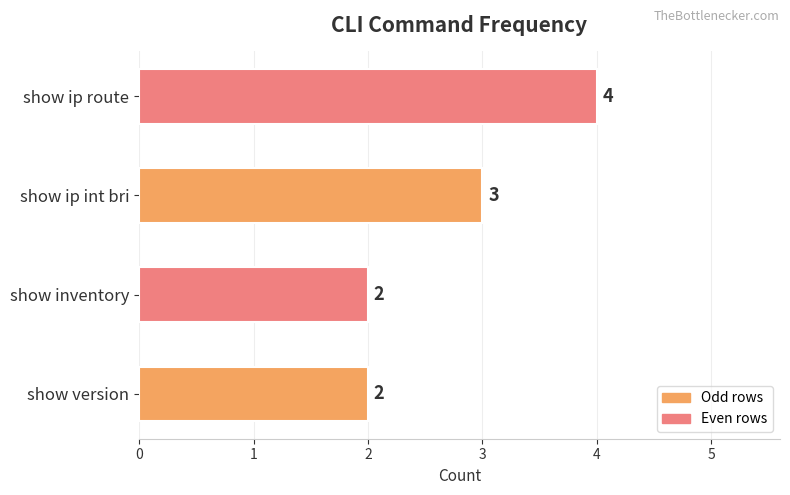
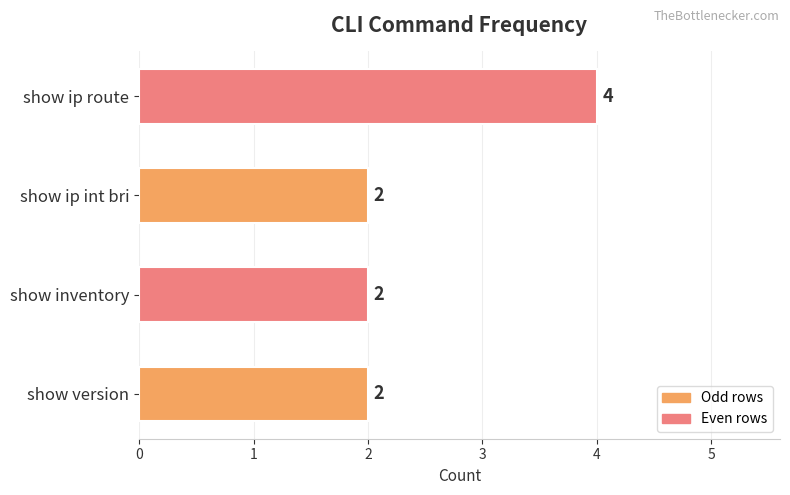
  {
    "show ip route": 4,
-   "show ip int bri": 3,
+   "show ip int bri": 2,
    "show inventory": 2,
    "show version": 2
  }
